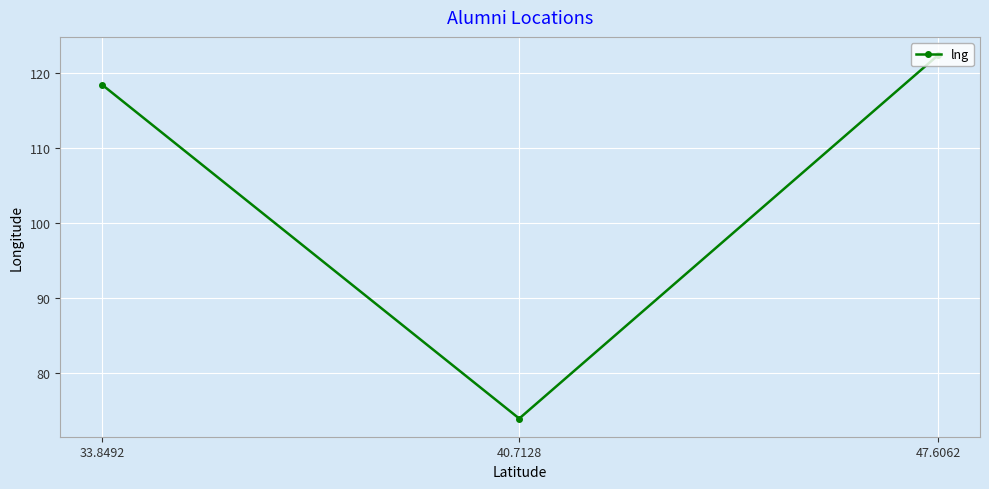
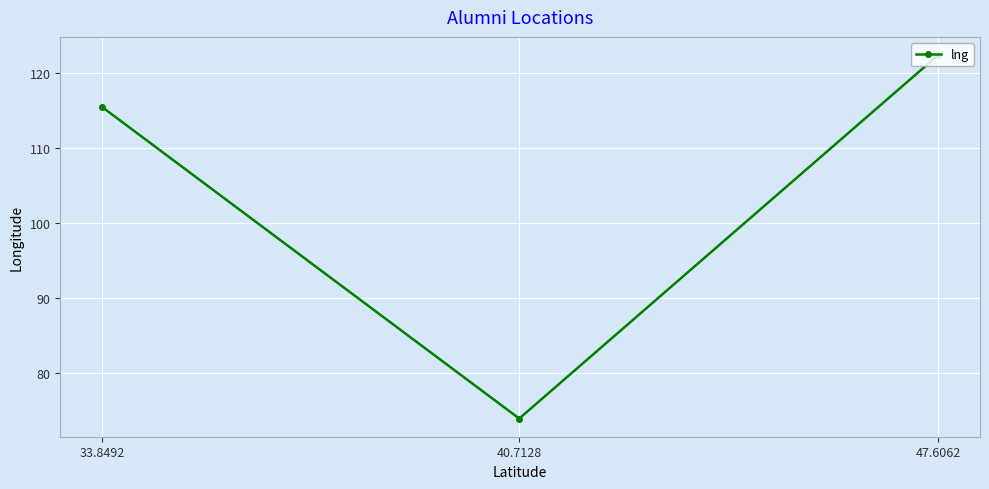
  {
-   "33.8492": 118,
+   "33.8492": 115,
    "40.7128": 74
  }
